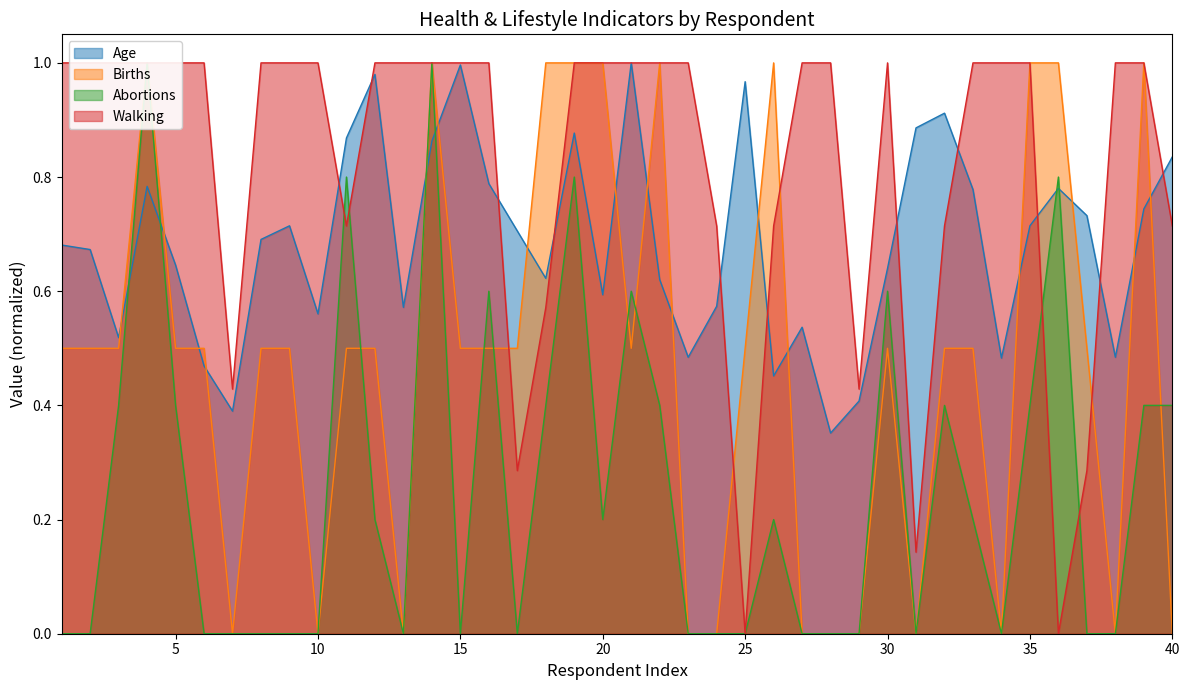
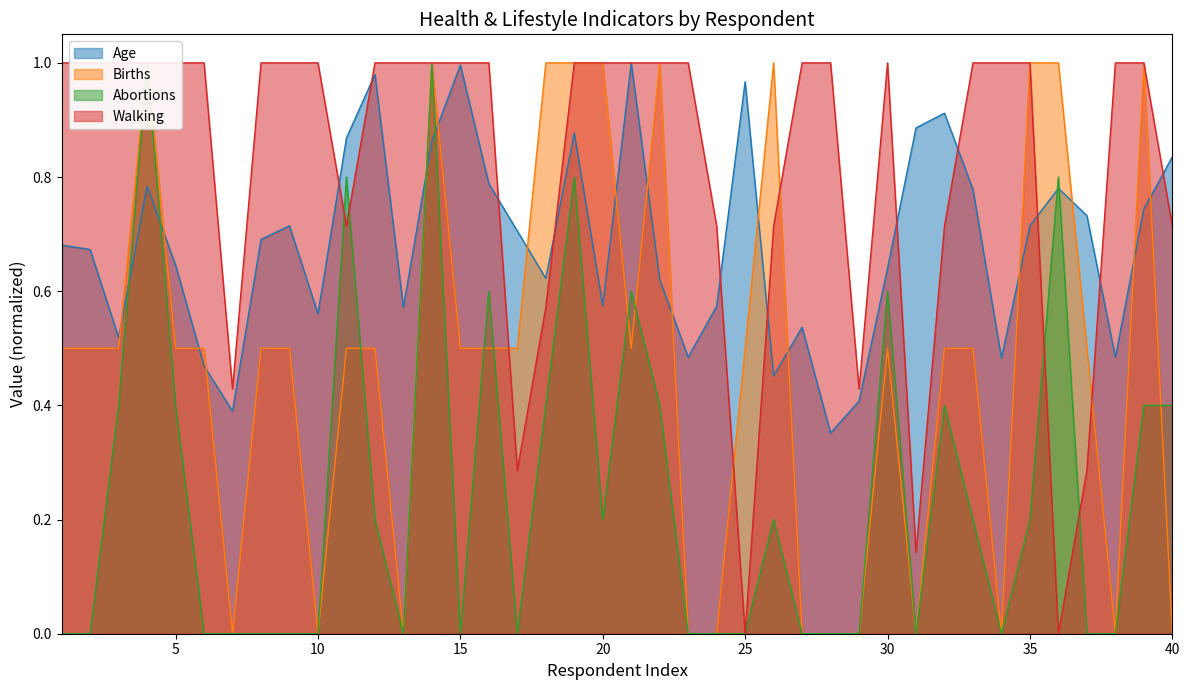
  {
    "Age": {
      "5": 0.65,
      "10": 0.56,
-     "20": 0.59,
+     "20": 0.57,
      "25": 0.97,
      "30": 0.64,
      "35": 0.71,
      "40": 0.84
    },
    "Births": {
      "5": 0.50,
      "15": 0.50,
      "25": 0.50,
      "30": 0.50,
      "40": 0.00
    },
    "Abortions": {
      "5": 0.40,
      "15": 0.00,
      "20": 0.20,
      "30": 0.60,
-     "35": 0.40,
+     "35": 0.20,
      "40": 0.40
    },
    "Walking": {
      "10": 1.00,
      "30": 1.00,
      "40": 0.71
    }
  }
